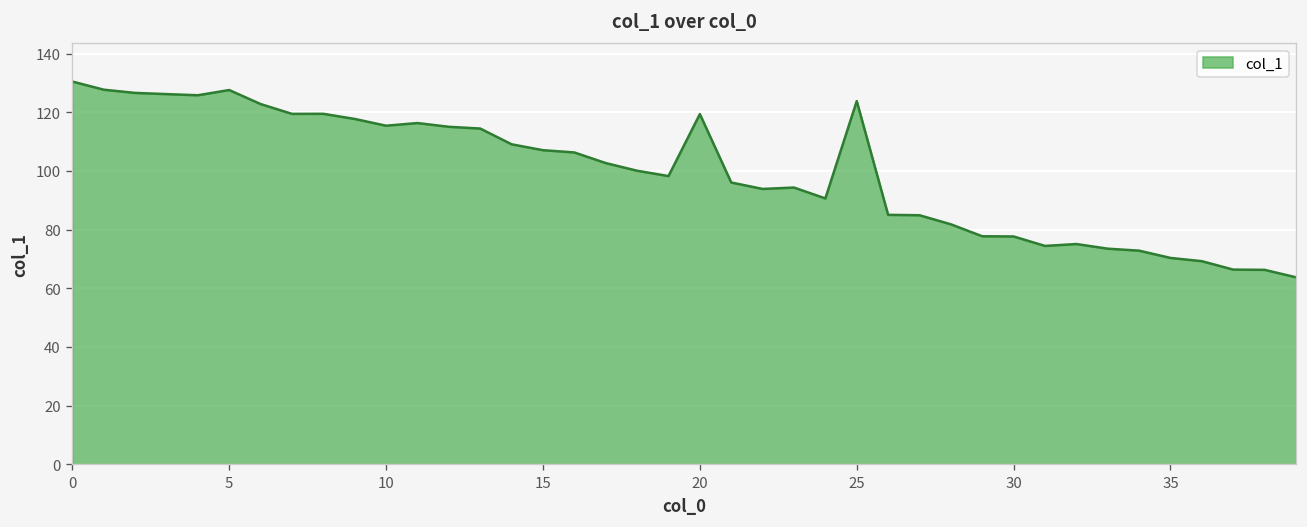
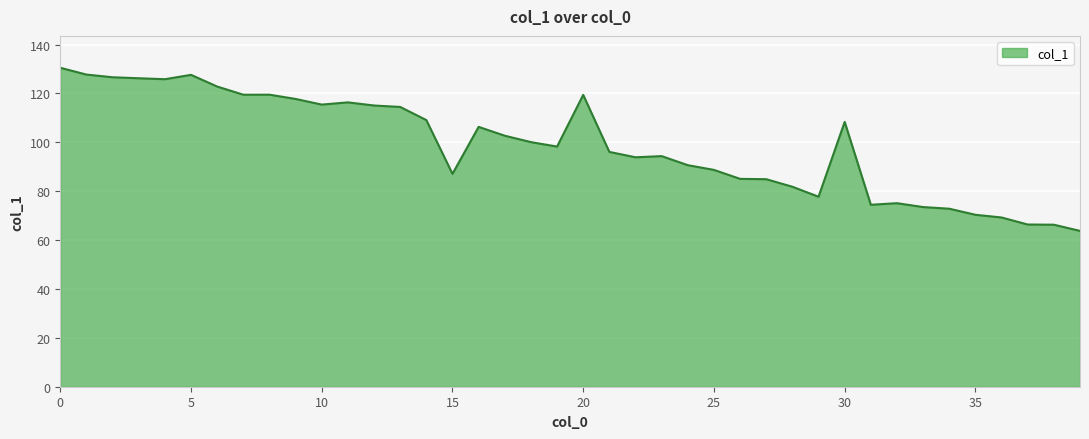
  {
    "0": 130,
    "5": 128,
    "10": 115,
-   "15": 107,
+   "15": 87,
    "20": 119,
-   "25": 124,
-   "30": 78,
+   "25": 89,
+   "30": 108,
    "35": 70
  }
